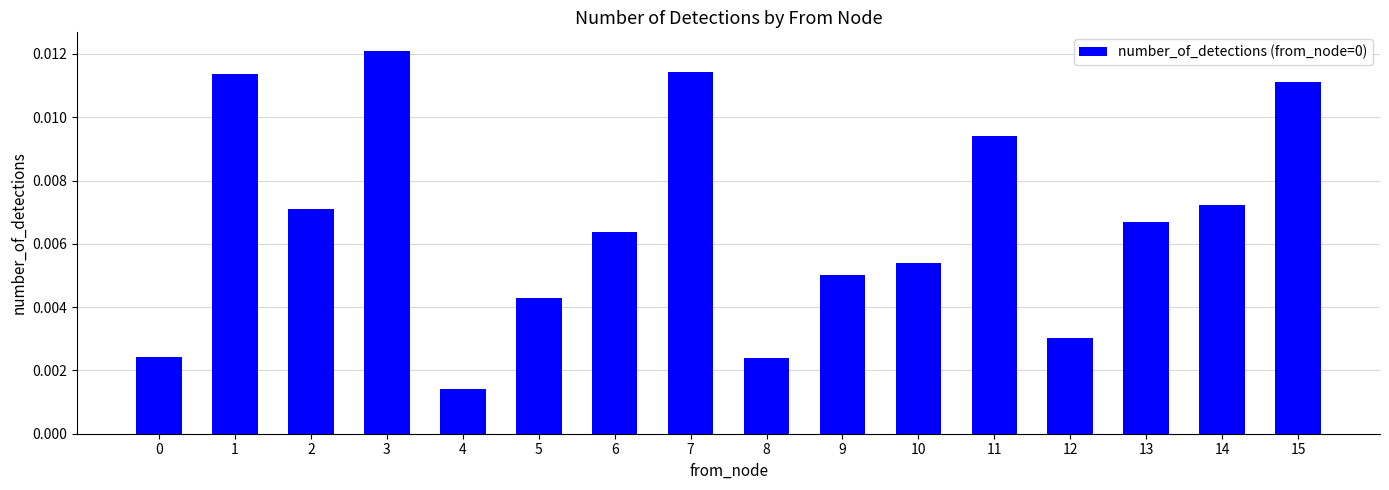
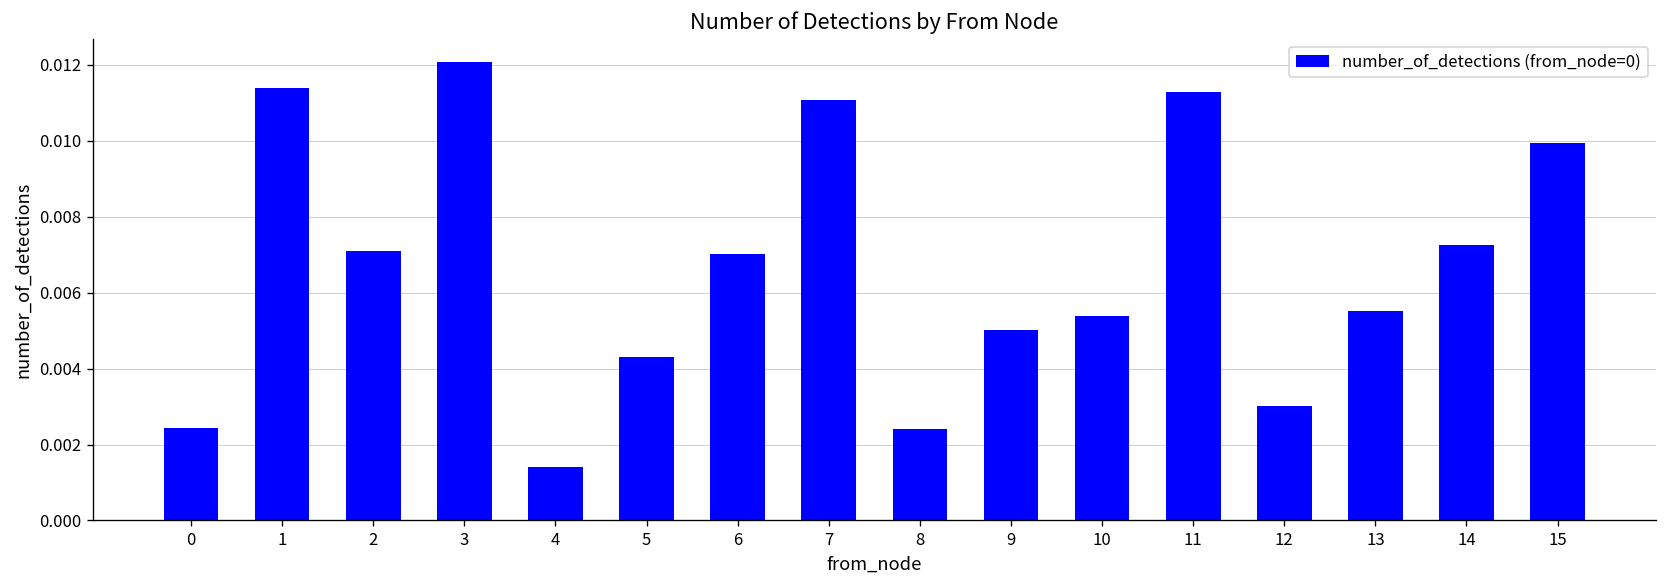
  {
    "0": 0.0024,
    "1": 0.0114,
    "2": 0.0071,
    "3": 0.0121,
    "4": 0.0014,
    "5": 0.0043,
-   "6": 0.0064,
-   "7": 0.0114,
+   "6": 0.0070,
+   "7": 0.0111,
    "8": 0.0024,
    "9": 0.0050,
    "10": 0.0054,
-   "11": 0.0094,
+   "11": 0.0113,
    "12": 0.0030,
-   "13": 0.0067,
+   "13": 0.0055,
    "14": 0.0072,
-   "15": 0.0111
+   "15": 0.0099
  }
